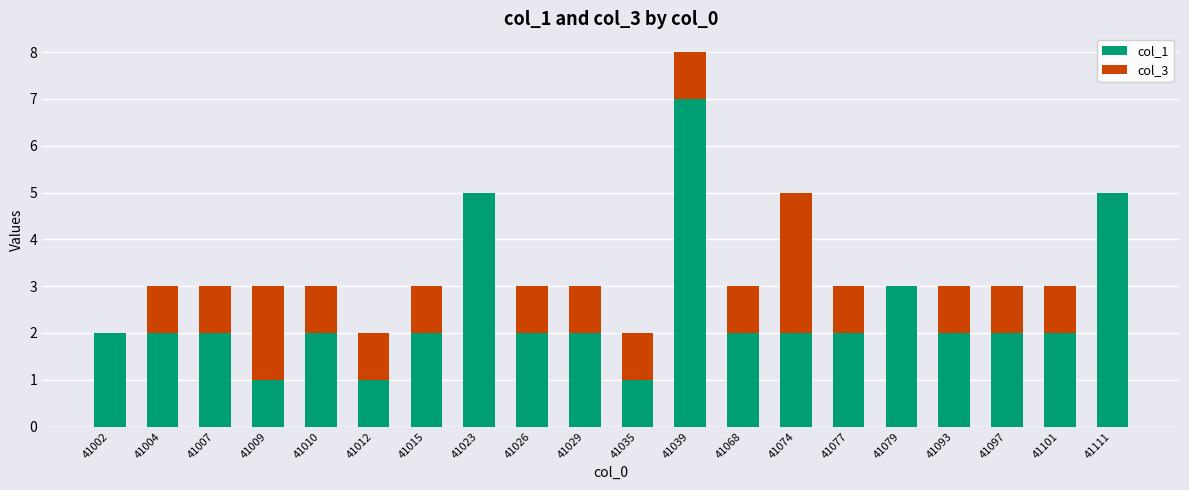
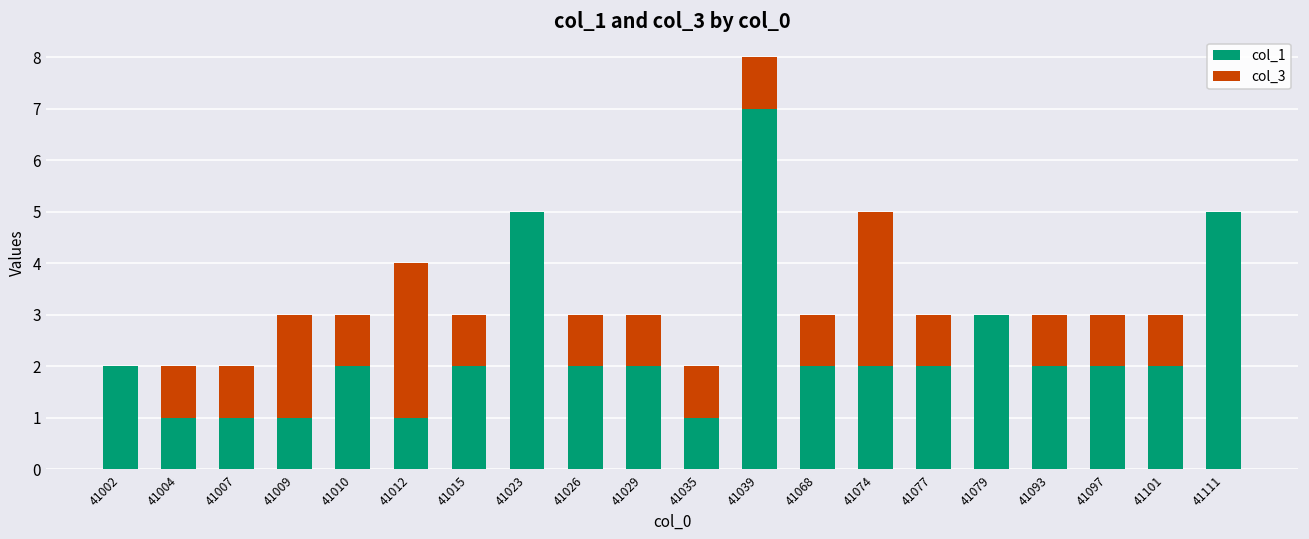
  {
    "col_1": {
      "41002": 2,
-     "41004": 2,
-     "41007": 2,
+     "41004": 1,
+     "41007": 1,
      "41009": 1,
      "41010": 2,
      "41012": 1,
      "41015": 2,
      "41023": 5,
      "41026": 2,
      "41029": 2,
      "41035": 1,
      "41039": 7,
      "41068": 2,
      "41074": 2,
      "41077": 2,
      "41079": 3,
      "41093": 2,
      "41097": 2,
      "41101": 2,
      "41111": 5
    },
    "col_3": {
      "41002": 0,
      "41004": 1,
      "41007": 1,
      "41009": 2,
      "41010": 1,
-     "41012": 1,
+     "41012": 3,
      "41015": 1,
      "41023": 0,
      "41026": 1,
      "41029": 1,
      "41035": 1,
      "41039": 1,
      "41068": 1,
      "41074": 3,
      "41077": 1,
      "41079": 0,
      "41093": 1,
      "41097": 1,
      "41101": 1,
      "41111": 0
    }
  }
